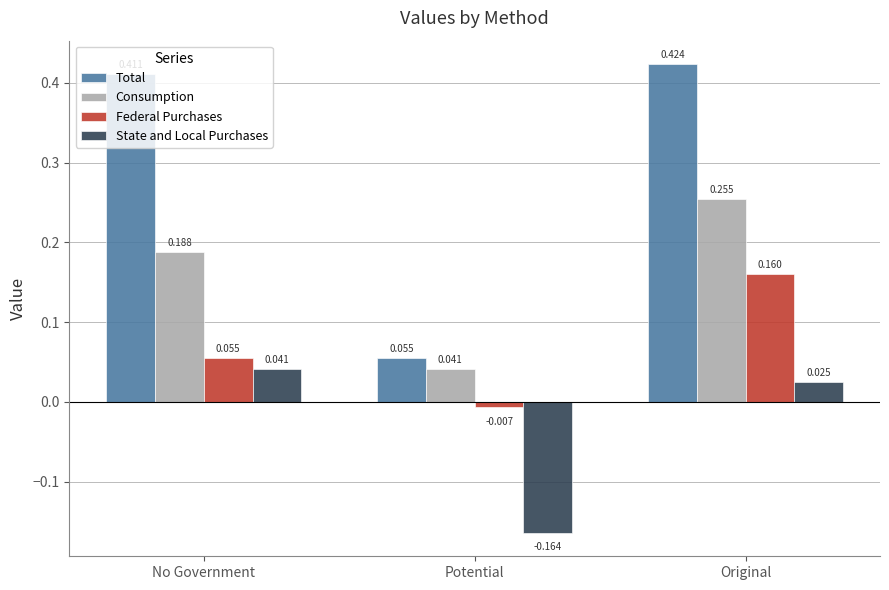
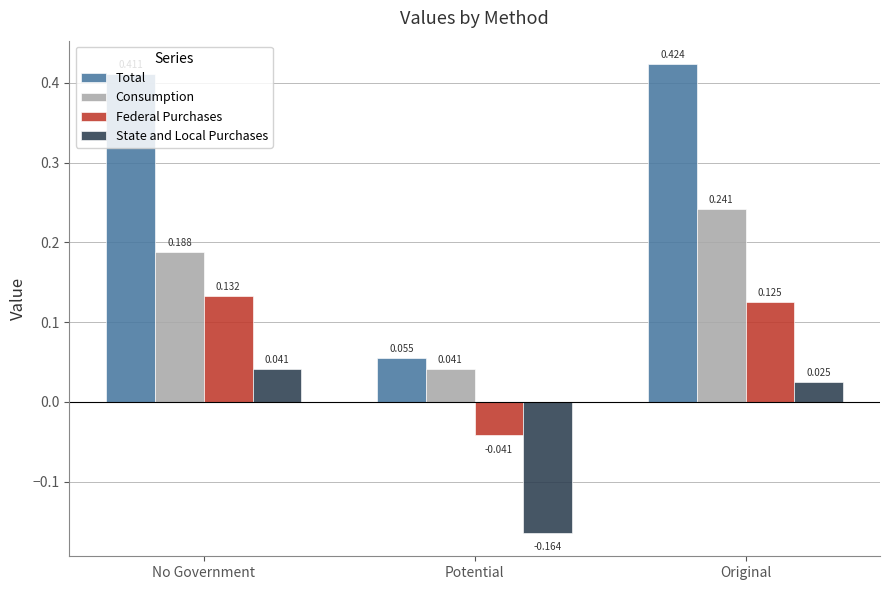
  {
    "Total": {
      "Potential": 0.055,
      "Original": 0.424
    },
    "Consumption": {
      "No Government": 0.188,
      "Potential": 0.041,
-     "Original": 0.255
+     "Original": 0.241
    },
    "Federal Purchases": {
-     "No Government": 0.055,
-     "Potential": -0.007,
-     "Original": 0.160
+     "No Government": 0.132,
+     "Potential": -0.041,
+     "Original": 0.125
    },
    "State and Local Purchases": {
      "No Government": 0.041,
      "Potential": -0.164,
      "Original": 0.025
    }
  }
